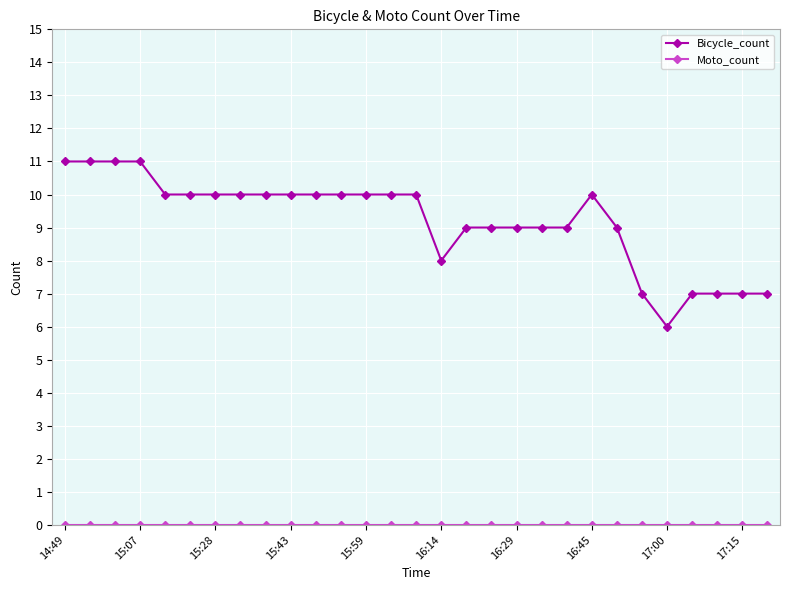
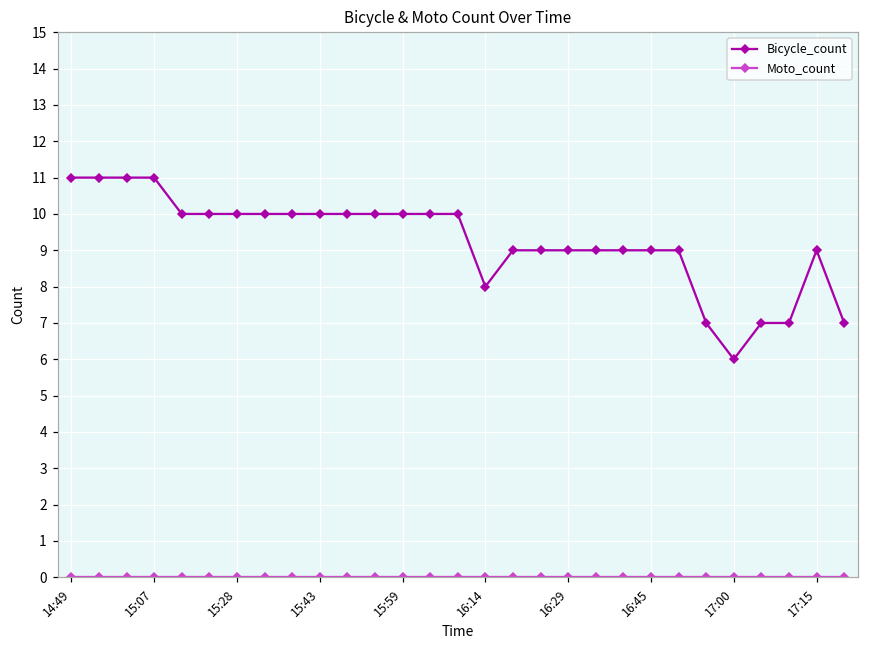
  {
    "Bicycle_count": {
      "14:49": 11,
      "15:07": 11,
      "15:28": 10,
      "15:43": 10,
      "15:59": 10,
      "16:14": 8,
      "16:29": 9,
-     "16:45": 10,
+     "16:45": 9,
      "17:00": 6,
-     "17:15": 7
+     "17:15": 9
    },
    "Moto_count": {
      "14:49": 0,
      "15:07": 0,
      "15:28": 0,
      "15:43": 0,
      "15:59": 0,
      "16:14": 0,
      "16:29": 0,
      "16:45": 0,
      "17:00": 0,
      "17:15": 0
    }
  }
